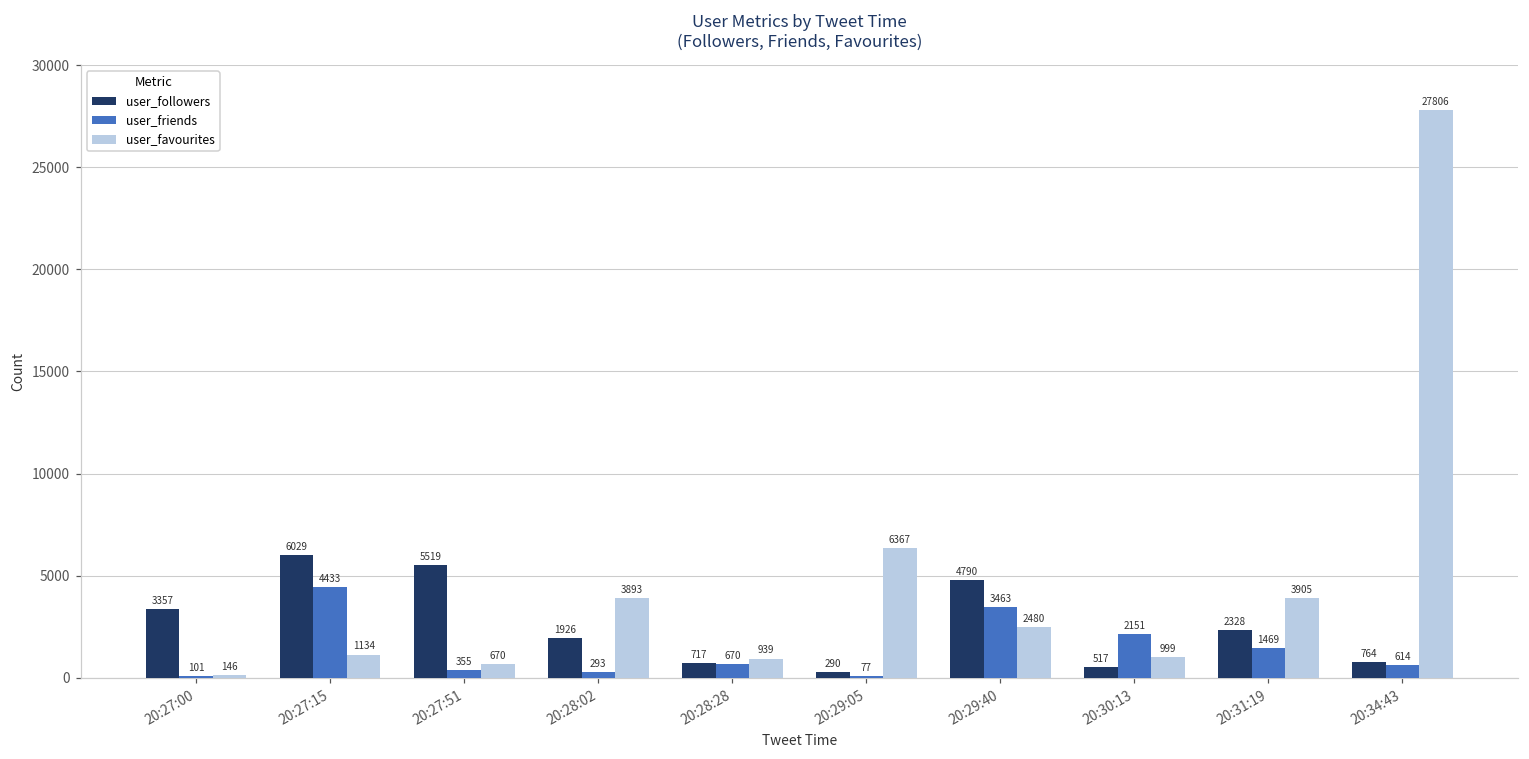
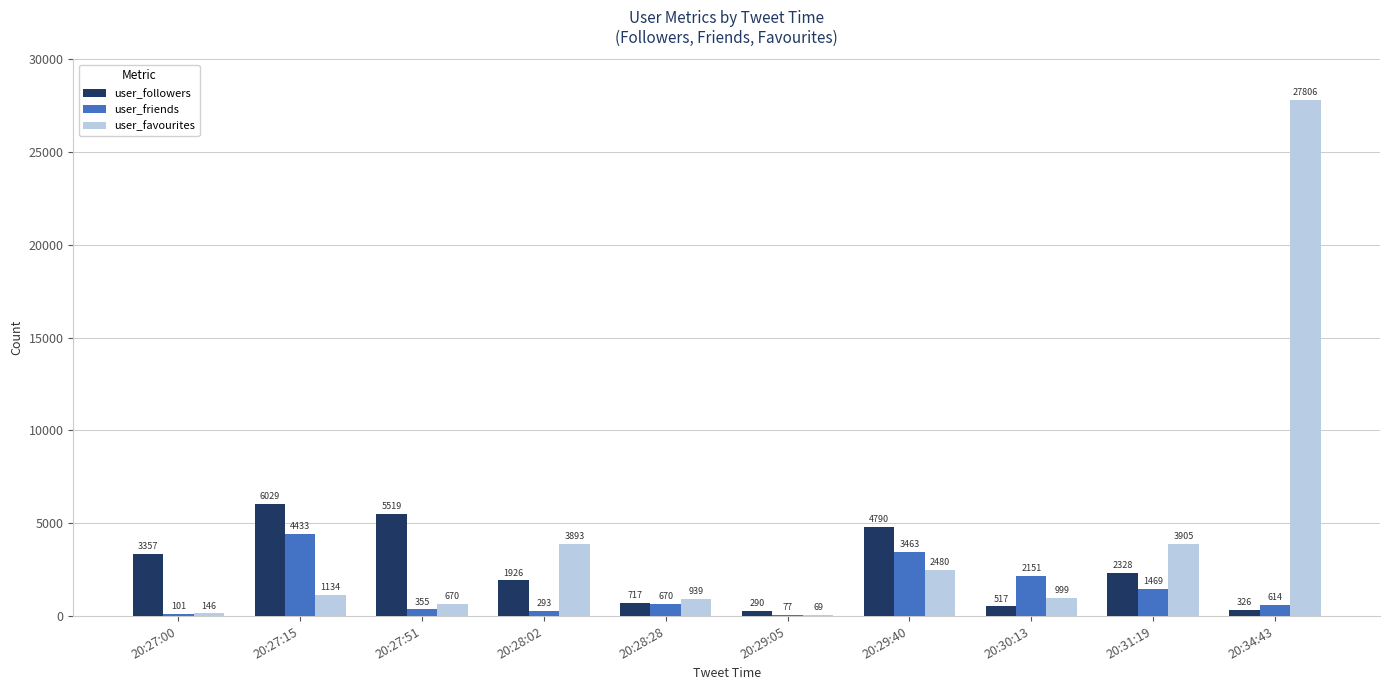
  {
    "user_followers": {
      "20:27:00": 3357,
      "20:27:15": 6029,
      "20:27:51": 5519,
      "20:28:02": 1926,
      "20:28:28": 717,
      "20:29:05": 290,
      "20:30:13": 517,
      "20:31:19": 2328,
-     "20:34:43": 764
+     "20:34:43": 326
    },
    "user_friends": {
      "20:27:00": 101,
      "20:27:15": 4433,
      "20:27:51": 355,
      "20:28:28": 670,
      "20:29:05": 77,
      "20:29:40": 3463,
      "20:30:13": 2151,
      "20:31:19": 1469,
      "20:34:43": 614
    },
    "user_favourites": {
      "20:27:00": 146,
      "20:27:15": 1134,
      "20:27:51": 670,
      "20:28:02": 3893,
      "20:28:28": 939,
-     "20:29:05": 6367,
+     "20:29:05": 69,
      "20:29:40": 2480,
      "20:30:13": 999,
      "20:31:19": 3905,
      "20:34:43": 27806
    }
  }
